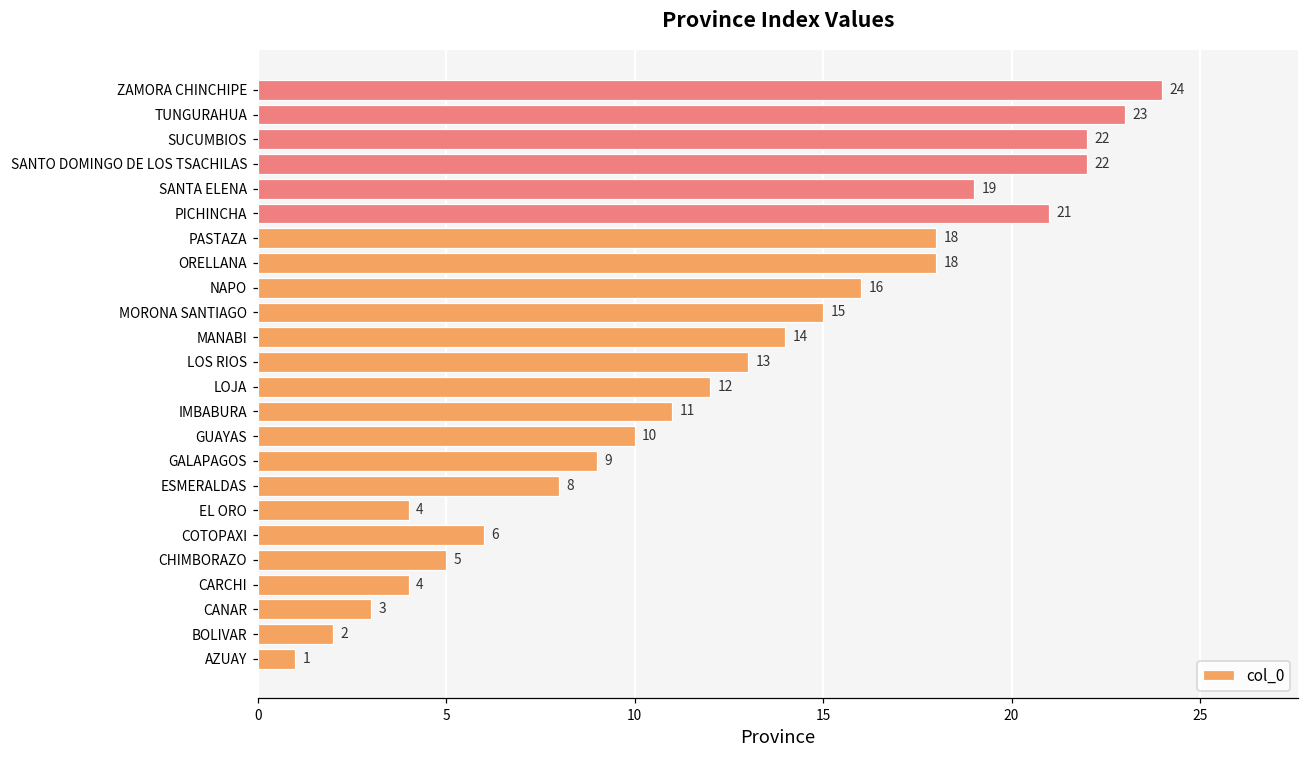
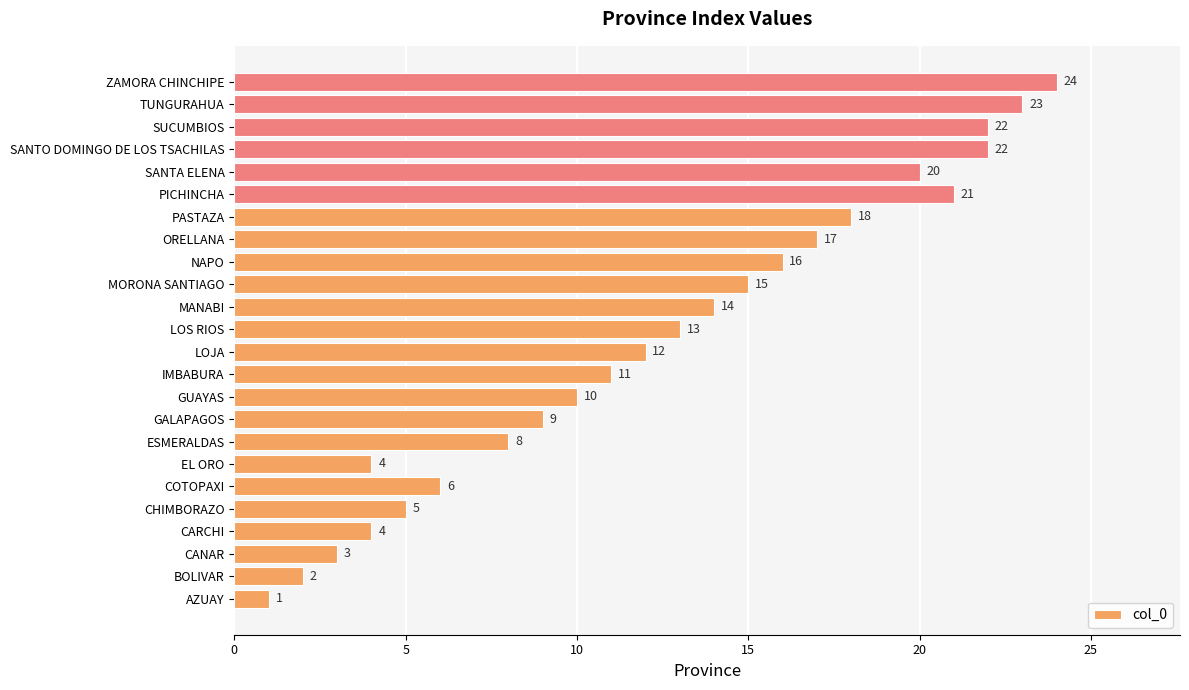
  {
    "ZAMORA CHINCHIPE": 24,
    "TUNGURAHUA": 23,
    "SUCUMBIOS": 22,
    "SANTO DOMINGO DE LOS TSACHILAS": 22,
-   "SANTA ELENA": 19,
+   "SANTA ELENA": 20,
    "PICHINCHA": 21,
    "PASTAZA": 18,
-   "ORELLANA": 18,
+   "ORELLANA": 17,
    "NAPO": 16,
    "MORONA SANTIAGO": 15,
    "MANABI": 14,
    "LOS RIOS": 13,
    "LOJA": 12,
    "IMBABURA": 11,
    "GUAYAS": 10,
    "GALAPAGOS": 9,
    "ESMERALDAS": 8,
    "EL ORO": 4,
    "COTOPAXI": 6,
    "CHIMBORAZO": 5,
    "CARCHI": 4,
    "CANAR": 3,
    "BOLIVAR": 2,
    "AZUAY": 1
  }
